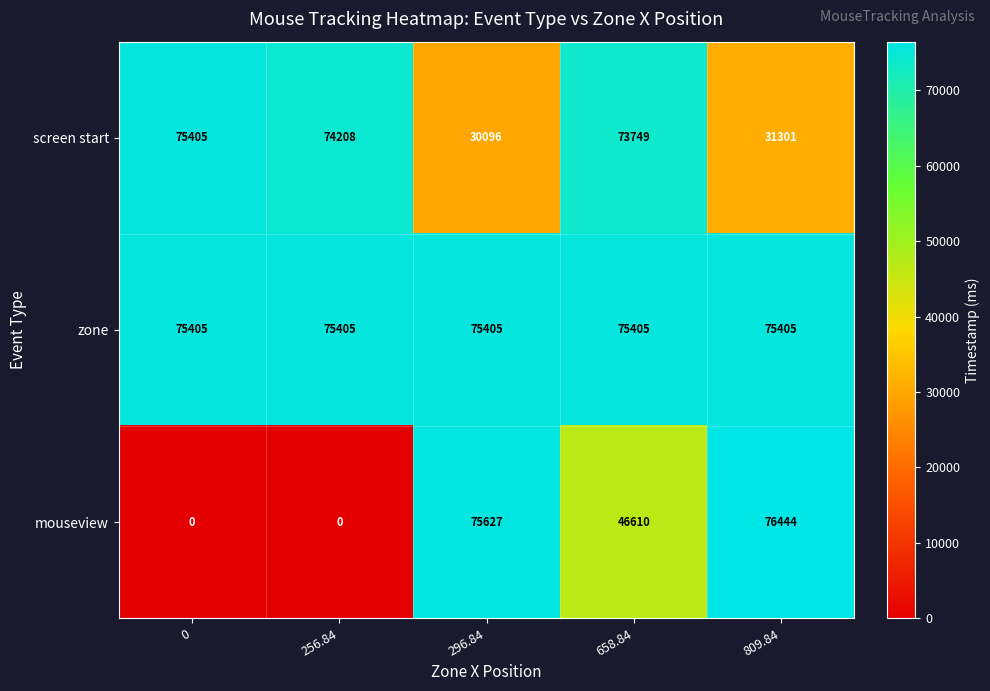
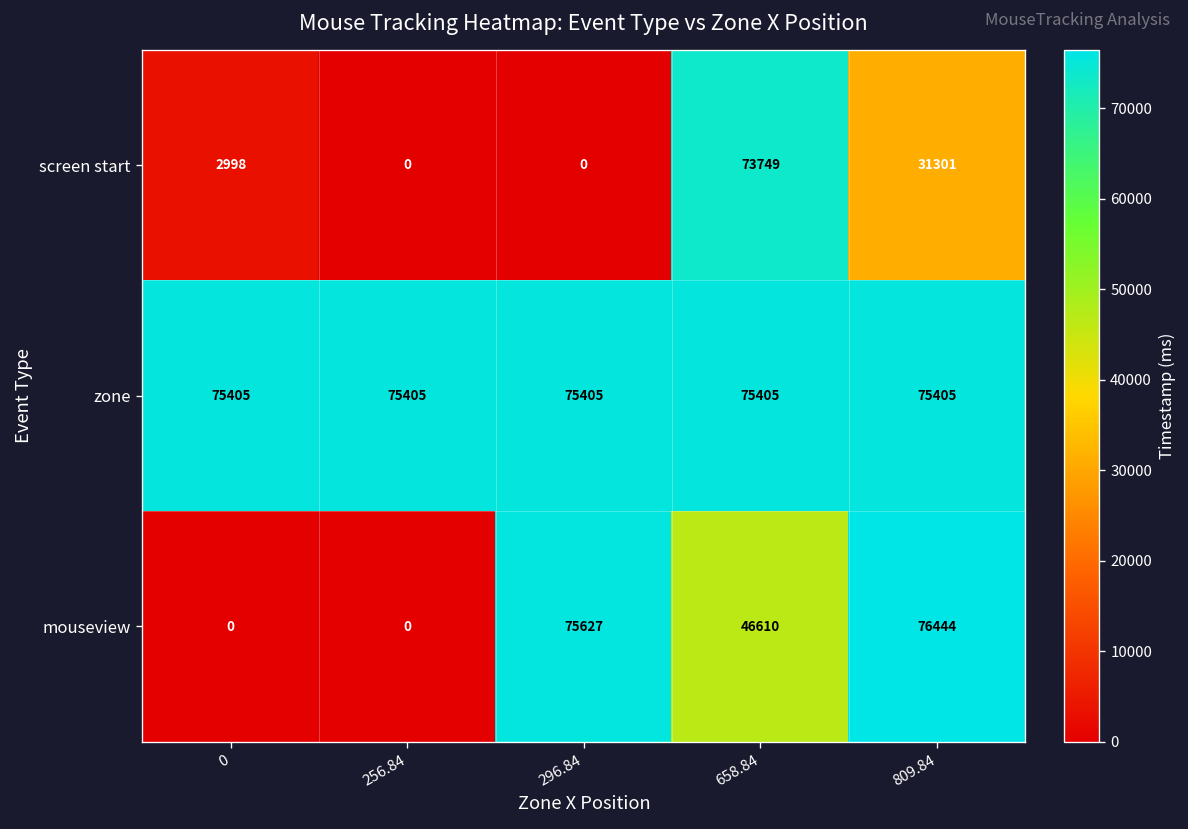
  {
    "screen start": {
-     "0": 75405,
-     "256.84": 74208,
-     "296.84": 30096,
+     "0": 2998,
+     "256.84": 0,
+     "296.84": 0,
      "658.84": 73749,
      "809.84": 31301
    },
    "zone": {
      "0": 75405,
      "256.84": 75405,
      "296.84": 75405,
      "658.84": 75405,
      "809.84": 75405
    },
    "mouseview": {
      "0": 0,
      "256.84": 0,
      "296.84": 75627,
      "658.84": 46610,
      "809.84": 76444
    }
  }
